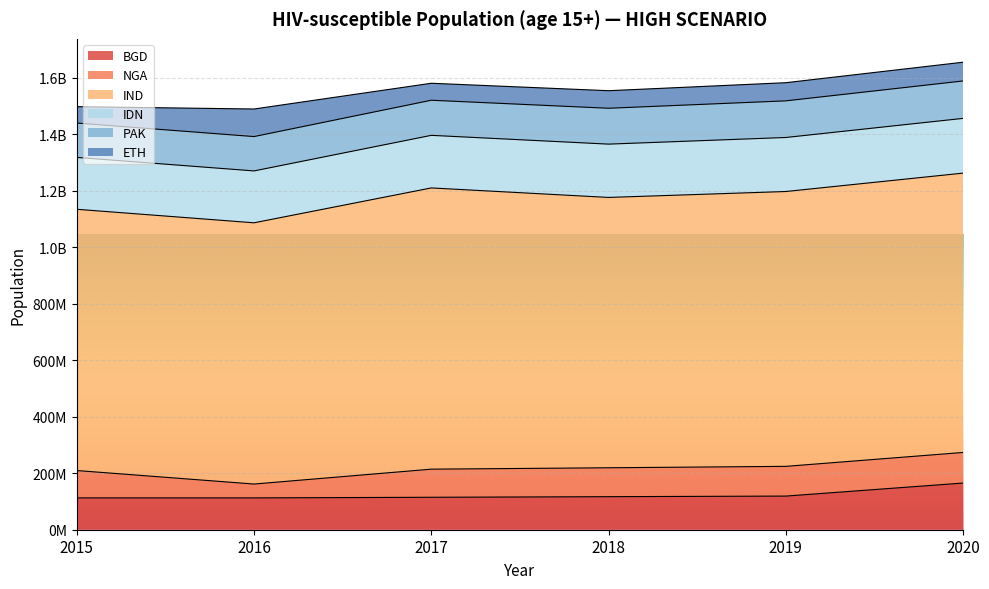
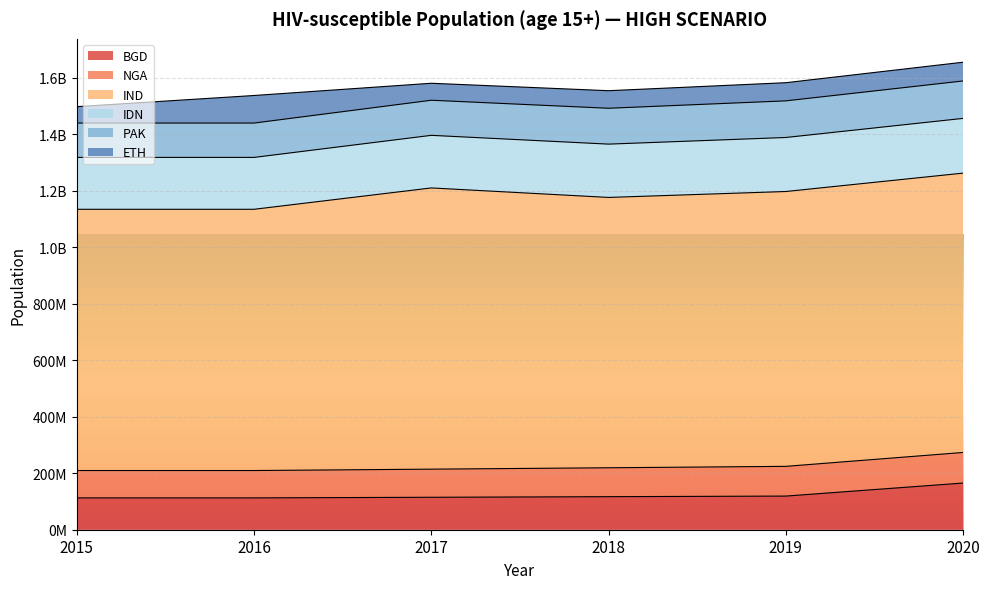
  {
    "BGD": {
      "2015": 110000000,
      "2016": 110000000,
      "2017": 110000000,
      "2018": 120000000,
      "2019": 120000000,
      "2020": 170000000
    },
    "NGA": {
      "2015": 100000000,
-     "2016": 50000000,
+     "2016": 100000000,
      "2017": 100000000,
      "2018": 100000000,
      "2019": 110000000,
      "2020": 110000000
    },
    "IND": {
      "2015": 920000000,
      "2016": 920000000,
      "2017": 1000000000,
      "2018": 960000000,
      "2019": 970000000,
      "2020": 990000000
    },
    "IDN": {
      "2015": 180000000,
      "2016": 180000000,
      "2017": 190000000,
      "2018": 190000000,
      "2019": 190000000,
      "2020": 190000000
    },
    "PAK": {
      "2015": 120000000,
      "2016": 120000000,
      "2017": 120000000,
      "2018": 130000000,
      "2019": 130000000,
      "2020": 130000000
    },
    "ETH": {
      "2015": 60000000,
      "2016": 100000000,
      "2017": 60000000,
      "2018": 60000000,
      "2019": 60000000,
      "2020": 70000000
    }
  }
